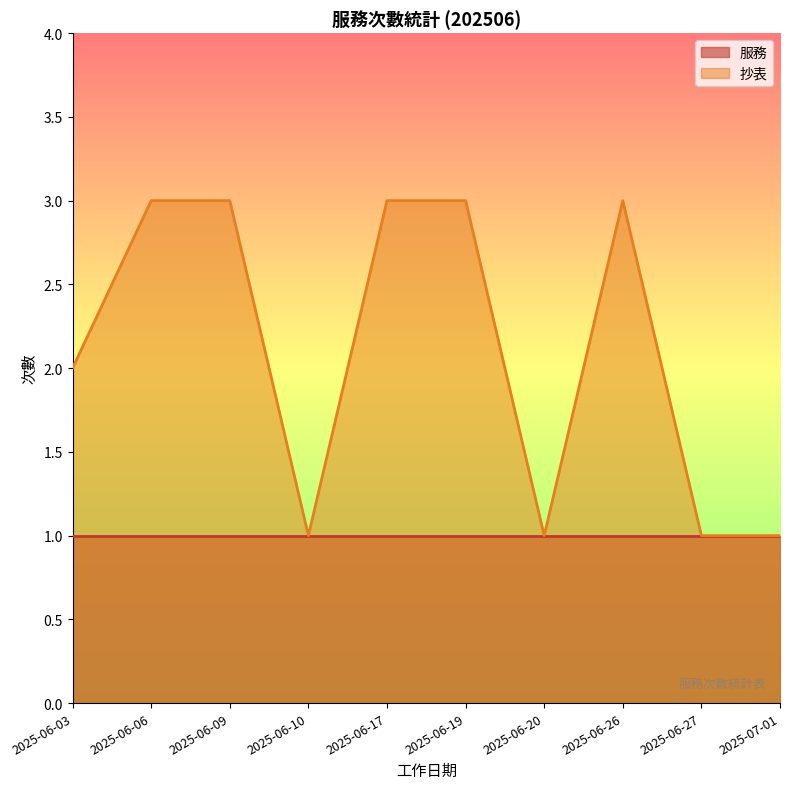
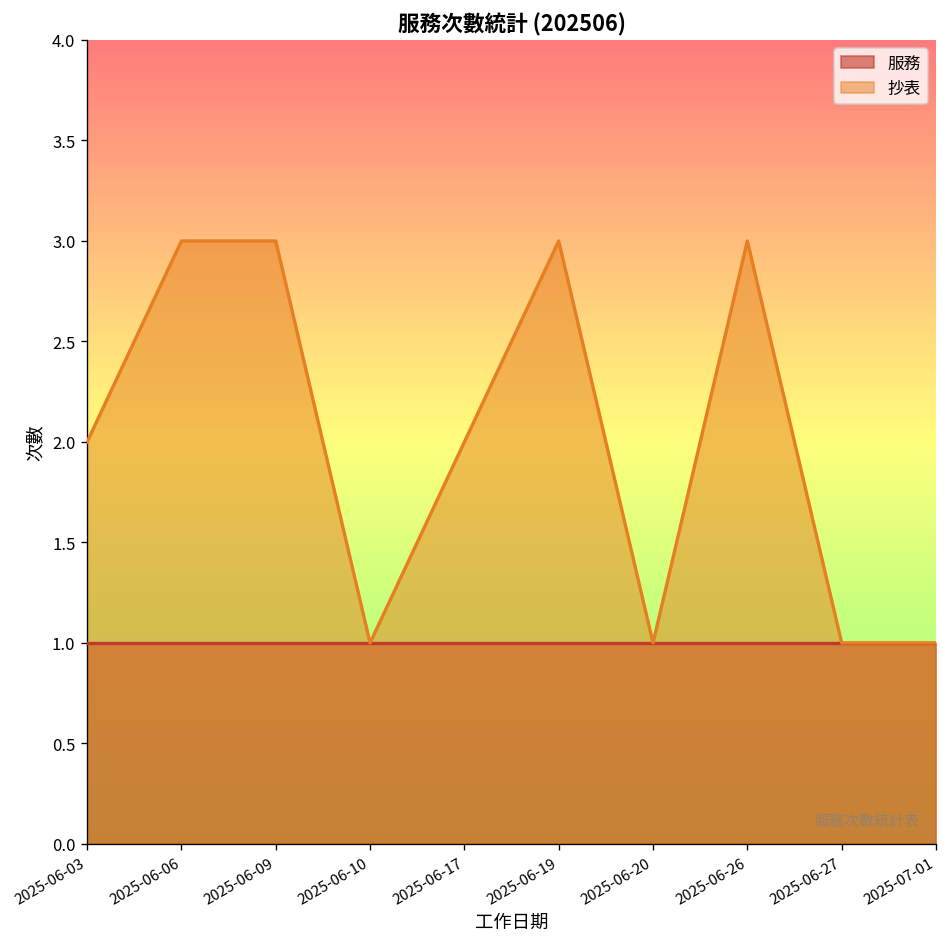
  {
    "服務": {
      "2025-06-03": 1,
      "2025-06-06": 1,
      "2025-06-09": 1,
      "2025-06-17": 1,
      "2025-06-19": 1,
      "2025-06-26": 1
    },
    "抄表": {
      "2025-06-03": 2,
      "2025-06-06": 3,
      "2025-06-09": 3,
-     "2025-06-17": 3,
+     "2025-06-17": 2,
      "2025-06-19": 3,
      "2025-06-26": 3
    }
  }
